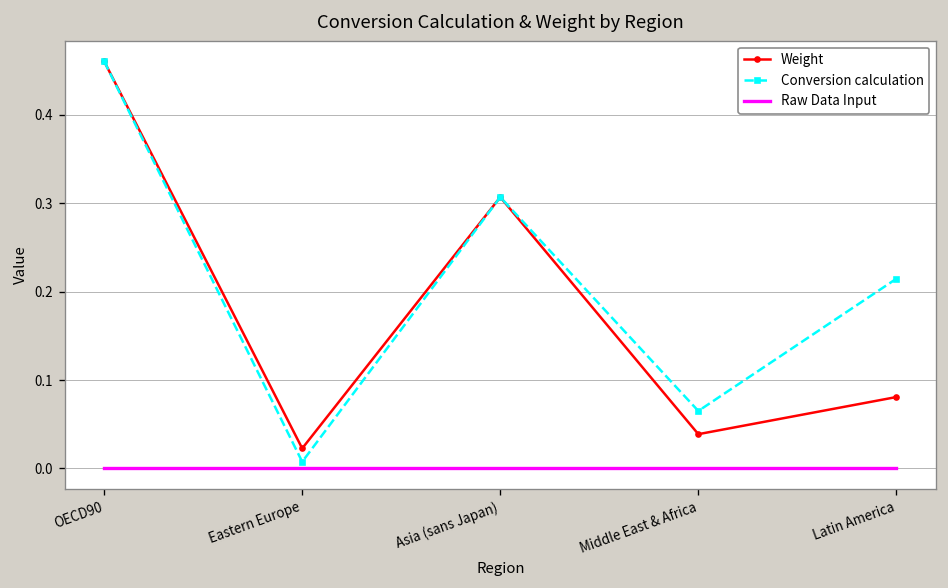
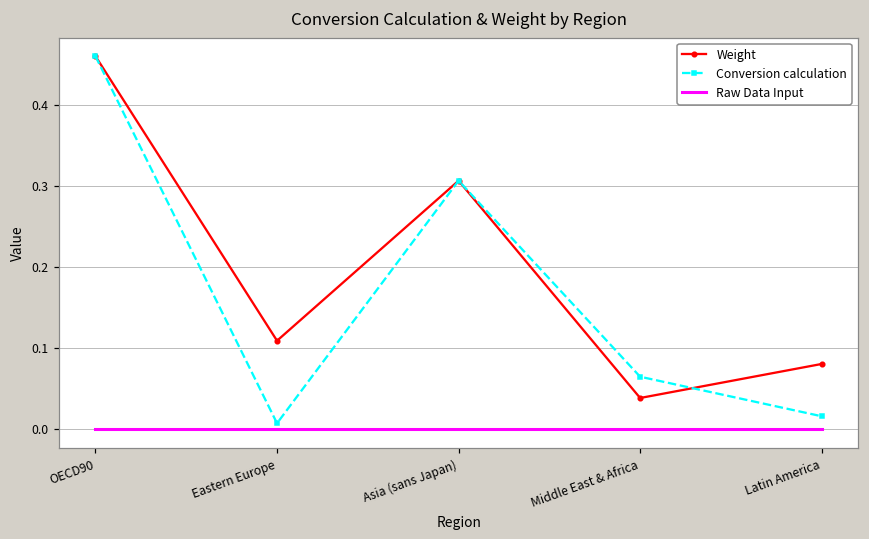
  {
    "Weight": {
-     "Eastern Europe": 0.02,
+     "Eastern Europe": 0.11,
      "Middle East & Africa": 0.04,
      "Latin America": 0.08
    },
    "Conversion calculation": {
      "Eastern Europe": 0.01,
      "Middle East & Africa": 0.06,
-     "Latin America": 0.21
+     "Latin America": 0.02
    },
    "Raw Data Input": {
      "OECD90": 0.00,
      "Eastern Europe": 0.00,
      "Asia (sans Japan)": 0.00,
      "Middle East & Africa": 0.00,
      "Latin America": 0.00
    }
  }
